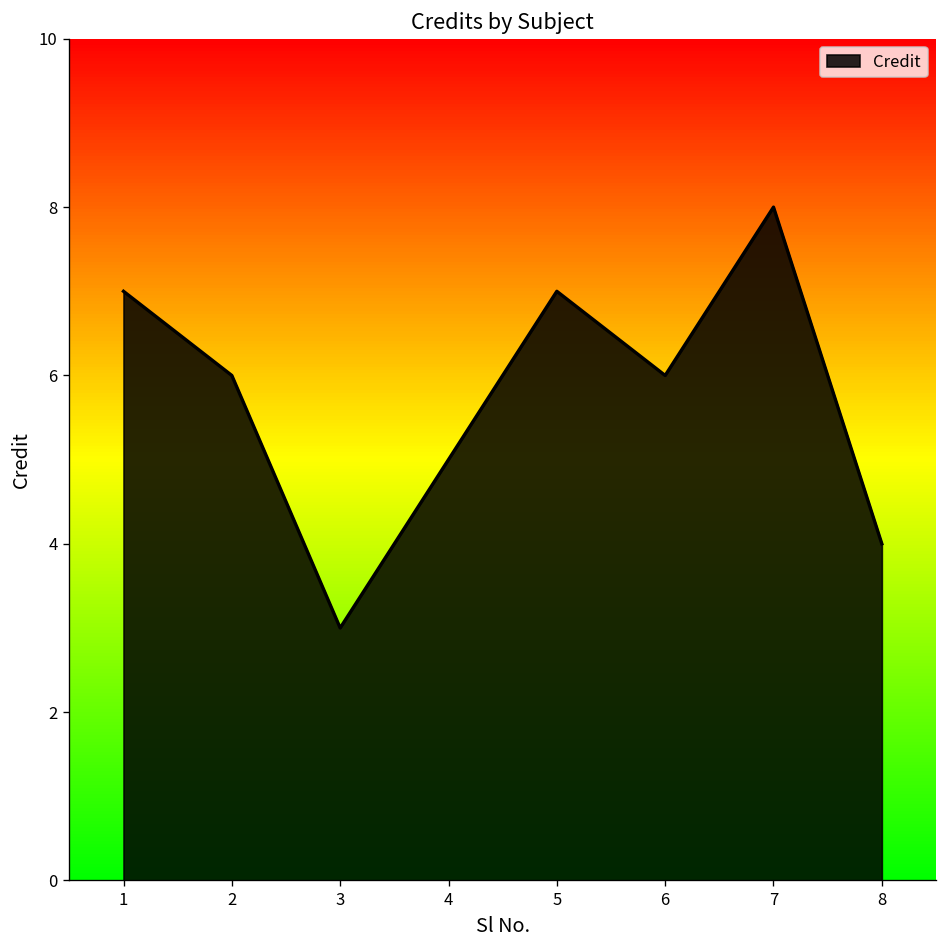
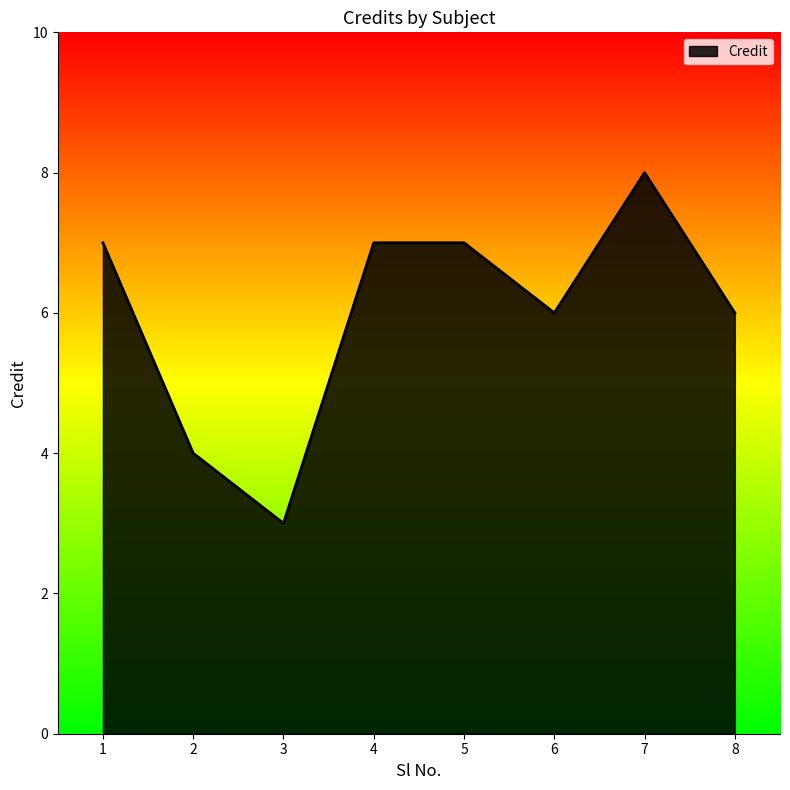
  {
    "1": 7,
-   "2": 6,
+   "2": 4,
    "3": 3,
-   "4": 5,
+   "4": 7,
    "5": 7,
    "6": 6,
    "7": 8,
-   "8": 4
+   "8": 6
  }
